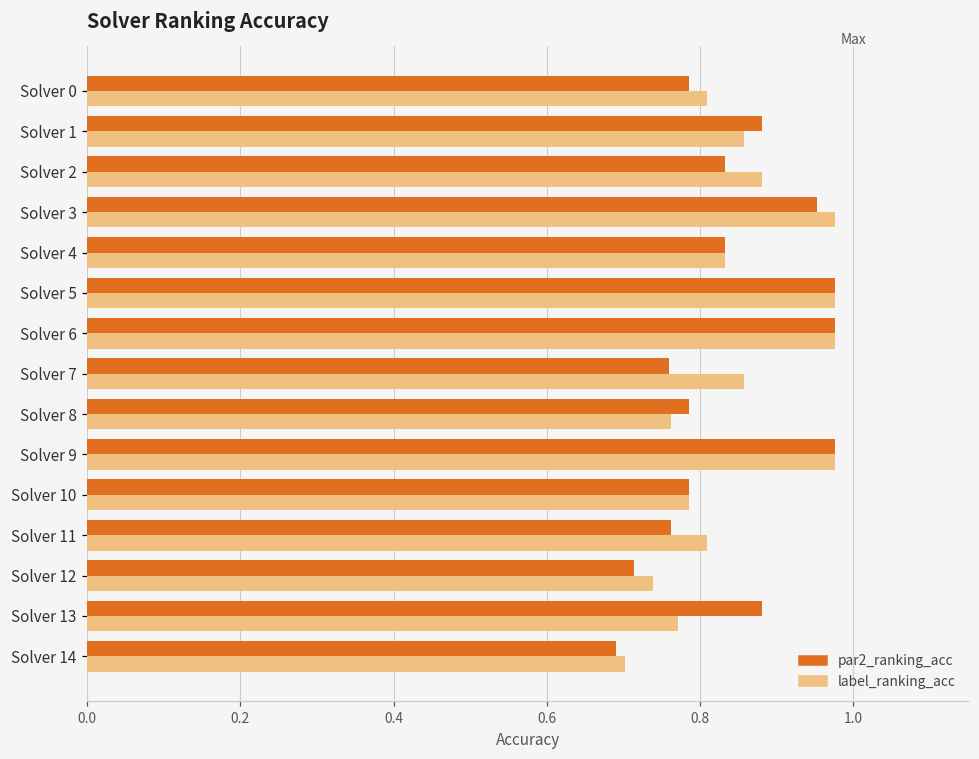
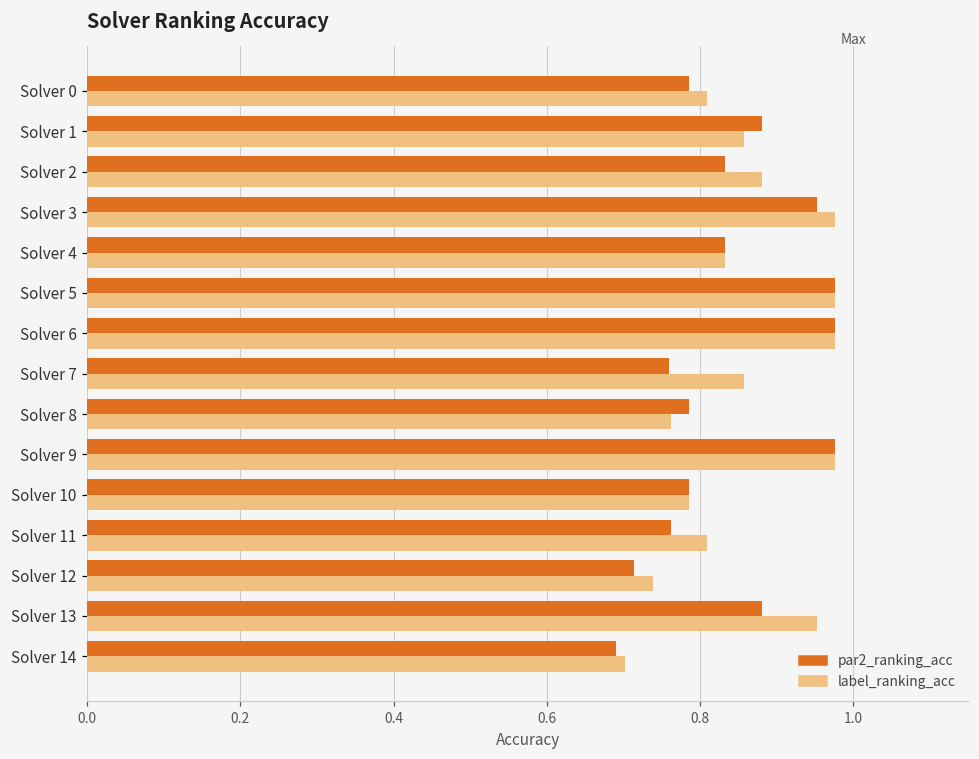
  {
    "label_ranking_acc": {
      "Solver 0": 0.81,
      "Solver 1": 0.86,
      "Solver 2": 0.88,
      "Solver 3": 0.98,
      "Solver 4": 0.83,
      "Solver 5": 0.98,
      "Solver 6": 0.98,
      "Solver 7": 0.86,
      "Solver 8": 0.76,
      "Solver 9": 0.98,
      "Solver 10": 0.79,
      "Solver 11": 0.81,
      "Solver 12": 0.74,
-     "Solver 13": 0.77,
+     "Solver 13": 0.95,
      "Solver 14": 0.70
    },
    "par2_ranking_acc": {
      "Solver 0": 0.79,
      "Solver 1": 0.88,
      "Solver 2": 0.83,
      "Solver 3": 0.95,
      "Solver 4": 0.83,
      "Solver 5": 0.98,
      "Solver 6": 0.98,
      "Solver 7": 0.76,
      "Solver 8": 0.79,
      "Solver 9": 0.98,
      "Solver 10": 0.79,
      "Solver 11": 0.76,
      "Solver 12": 0.71,
      "Solver 13": 0.88,
      "Solver 14": 0.69
    }
  }
